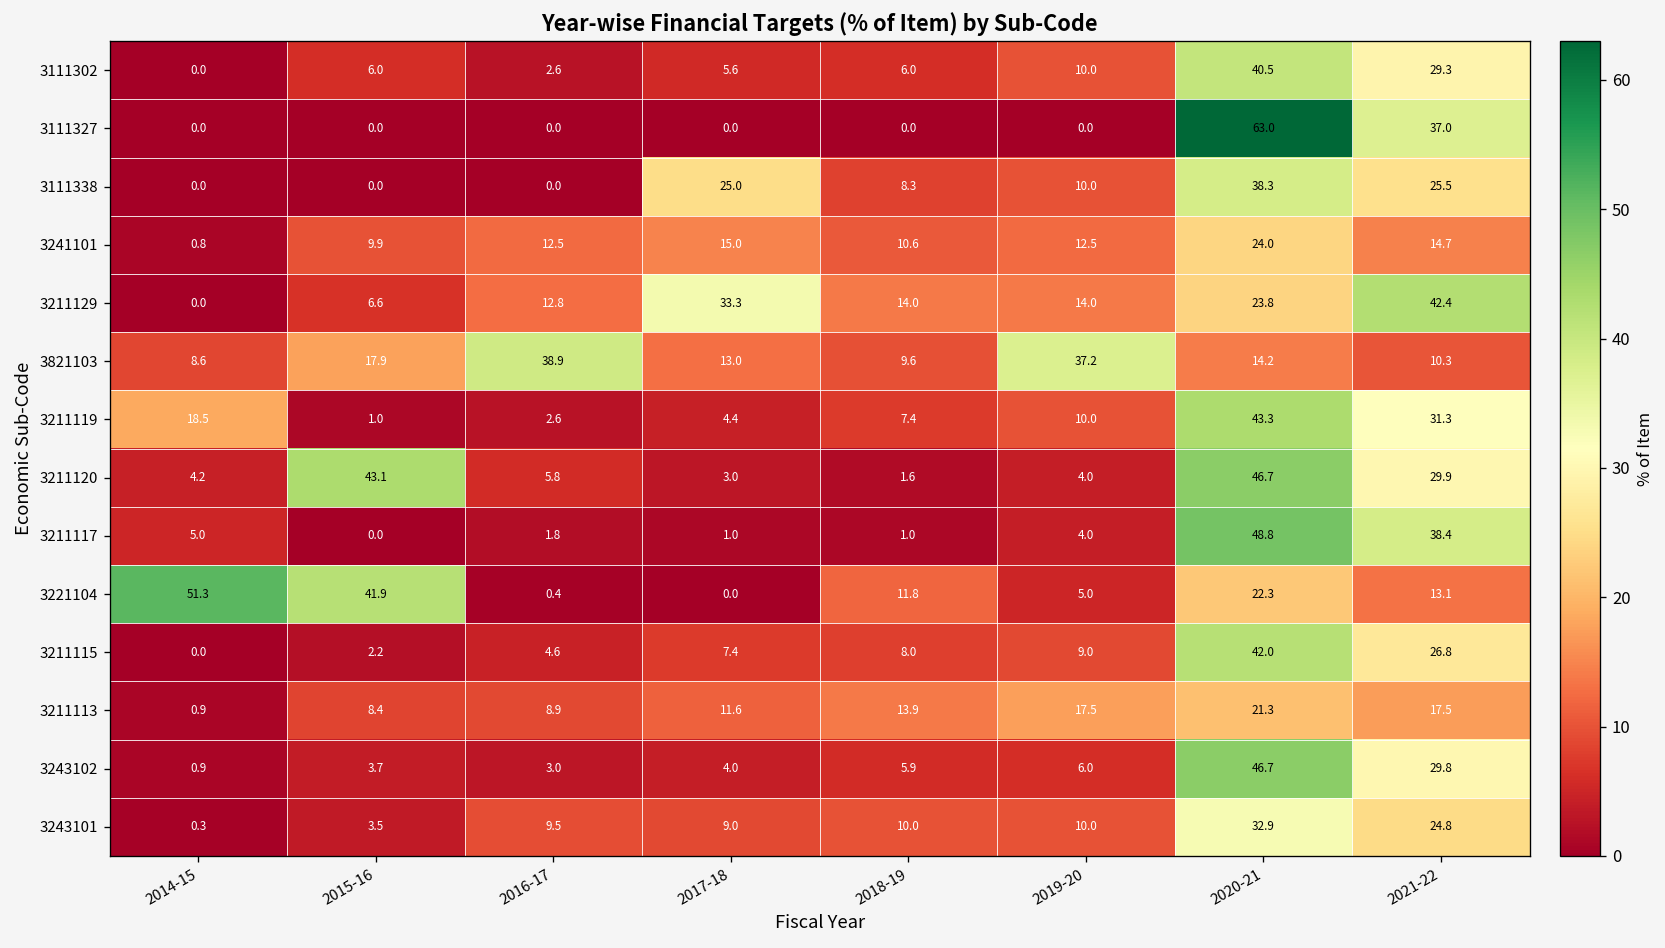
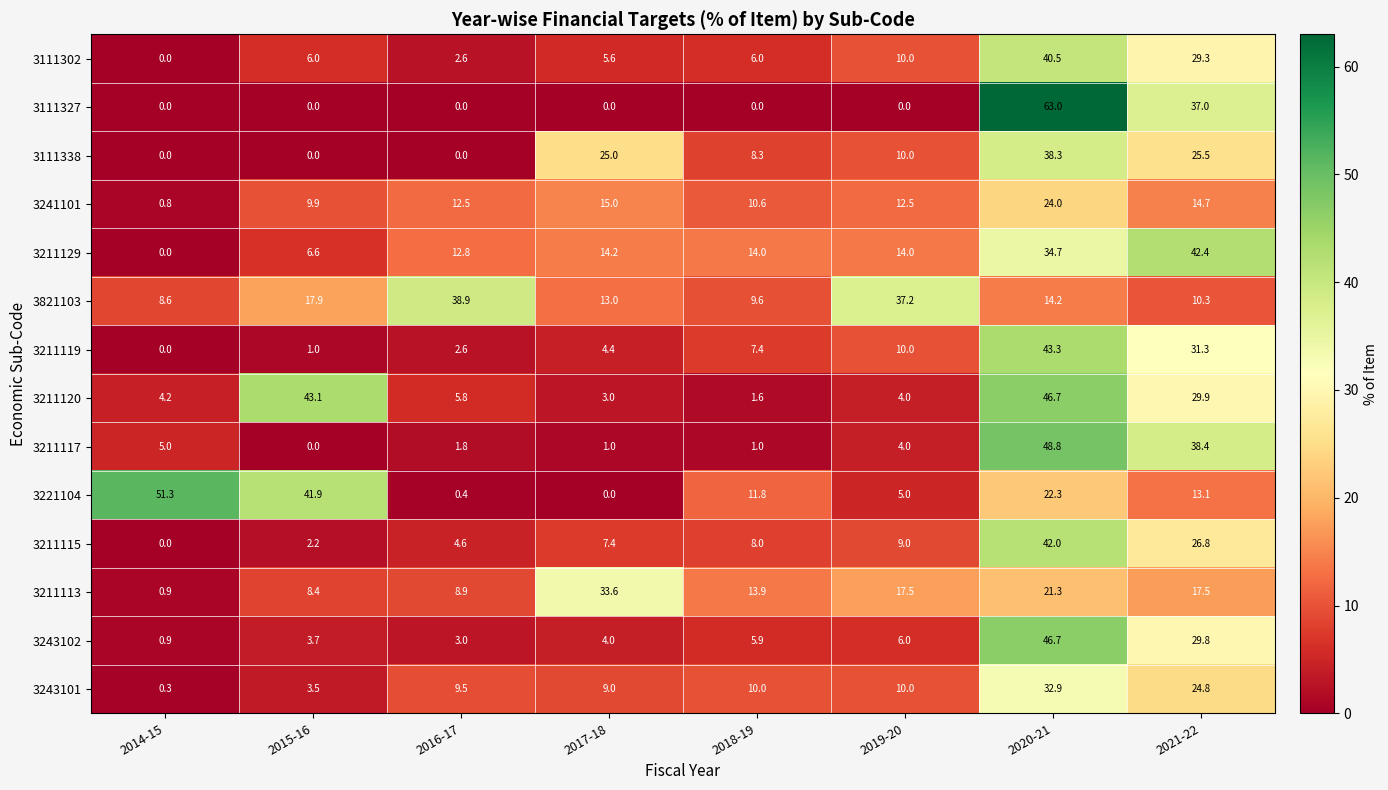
  {
    "3111302": {
      "2014-15": 0.0,
      "2015-16": 6.0,
      "2016-17": 2.6,
      "2017-18": 5.6,
      "2018-19": 6.0,
      "2019-20": 10.0,
      "2020-21": 40.5,
      "2021-22": 29.3
    },
    "3111327": {
      "2014-15": 0.0,
      "2015-16": 0.0,
      "2016-17": 0.0,
      "2017-18": 0.0,
      "2018-19": 0.0,
      "2019-20": 0.0,
      "2020-21": 63.0,
      "2021-22": 37.0
    },
    "3111338": {
      "2014-15": 0.0,
      "2015-16": 0.0,
      "2016-17": 0.0,
      "2017-18": 25.0,
      "2018-19": 8.3,
      "2019-20": 10.0,
      "2020-21": 38.3,
      "2021-22": 25.5
    },
    "3241101": {
      "2014-15": 0.8,
      "2015-16": 9.9,
      "2016-17": 12.5,
      "2017-18": 15.0,
      "2018-19": 10.6,
      "2019-20": 12.5,
      "2020-21": 24.0,
      "2021-22": 14.7
    },
    "3211129": {
      "2014-15": 0.0,
      "2015-16": 6.6,
      "2016-17": 12.8,
-     "2017-18": 33.3,
+     "2017-18": 14.2,
      "2018-19": 14.0,
      "2019-20": 14.0,
-     "2020-21": 23.8,
+     "2020-21": 34.7,
      "2021-22": 42.4
    },
    "3821103": {
      "2014-15": 8.6,
      "2015-16": 17.9,
      "2016-17": 38.9,
      "2017-18": 13.0,
      "2018-19": 9.6,
      "2019-20": 37.2,
      "2020-21": 14.2,
      "2021-22": 10.3
    },
    "3211119": {
-     "2014-15": 18.5,
+     "2014-15": 0.0,
      "2015-16": 1.0,
      "2016-17": 2.6,
      "2017-18": 4.4,
      "2018-19": 7.4,
      "2019-20": 10.0,
      "2020-21": 43.3,
      "2021-22": 31.3
    },
    "3211120": {
      "2014-15": 4.2,
      "2015-16": 43.1,
      "2016-17": 5.8,
      "2017-18": 3.0,
      "2018-19": 1.6,
      "2019-20": 4.0,
      "2020-21": 46.7,
      "2021-22": 29.9
    },
    "3211117": {
      "2014-15": 5.0,
      "2015-16": 0.0,
      "2016-17": 1.8,
      "2017-18": 1.0,
      "2018-19": 1.0,
      "2019-20": 4.0,
      "2020-21": 48.8,
      "2021-22": 38.4
    },
    "3221104": {
      "2014-15": 51.3,
      "2015-16": 41.9,
      "2016-17": 0.4,
      "2017-18": 0.0,
      "2018-19": 11.8,
      "2019-20": 5.0,
      "2020-21": 22.3,
      "2021-22": 13.1
    },
    "3211115": {
      "2014-15": 0.0,
      "2015-16": 2.2,
      "2016-17": 4.6,
      "2017-18": 7.4,
      "2018-19": 8.0,
      "2019-20": 9.0,
      "2020-21": 42.0,
      "2021-22": 26.8
    },
    "3211113": {
      "2014-15": 0.9,
      "2015-16": 8.4,
      "2016-17": 8.9,
-     "2017-18": 11.6,
+     "2017-18": 33.6,
      "2018-19": 13.9,
      "2019-20": 17.5,
      "2020-21": 21.3,
      "2021-22": 17.5
    },
    "3243102": {
      "2014-15": 0.9,
      "2015-16": 3.7,
      "2016-17": 3.0,
      "2017-18": 4.0,
      "2018-19": 5.9,
      "2019-20": 6.0,
      "2020-21": 46.7,
      "2021-22": 29.8
    },
    "3243101": {
      "2014-15": 0.3,
      "2015-16": 3.5,
      "2016-17": 9.5,
      "2017-18": 9.0,
      "2018-19": 10.0,
      "2019-20": 10.0,
      "2020-21": 32.9,
      "2021-22": 24.8
    }
  }
